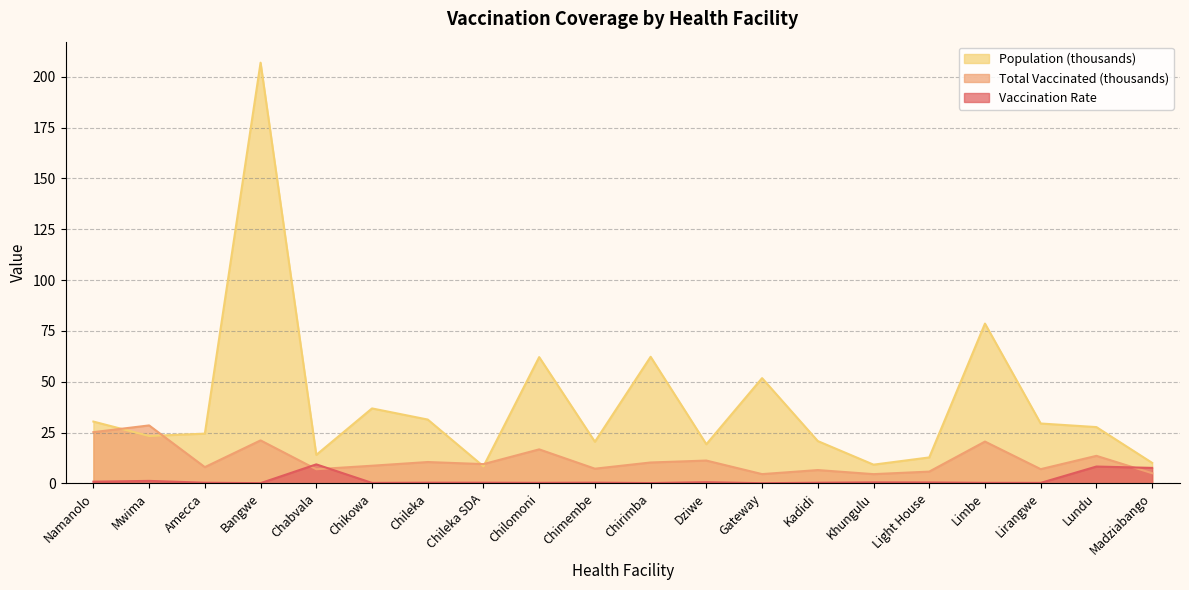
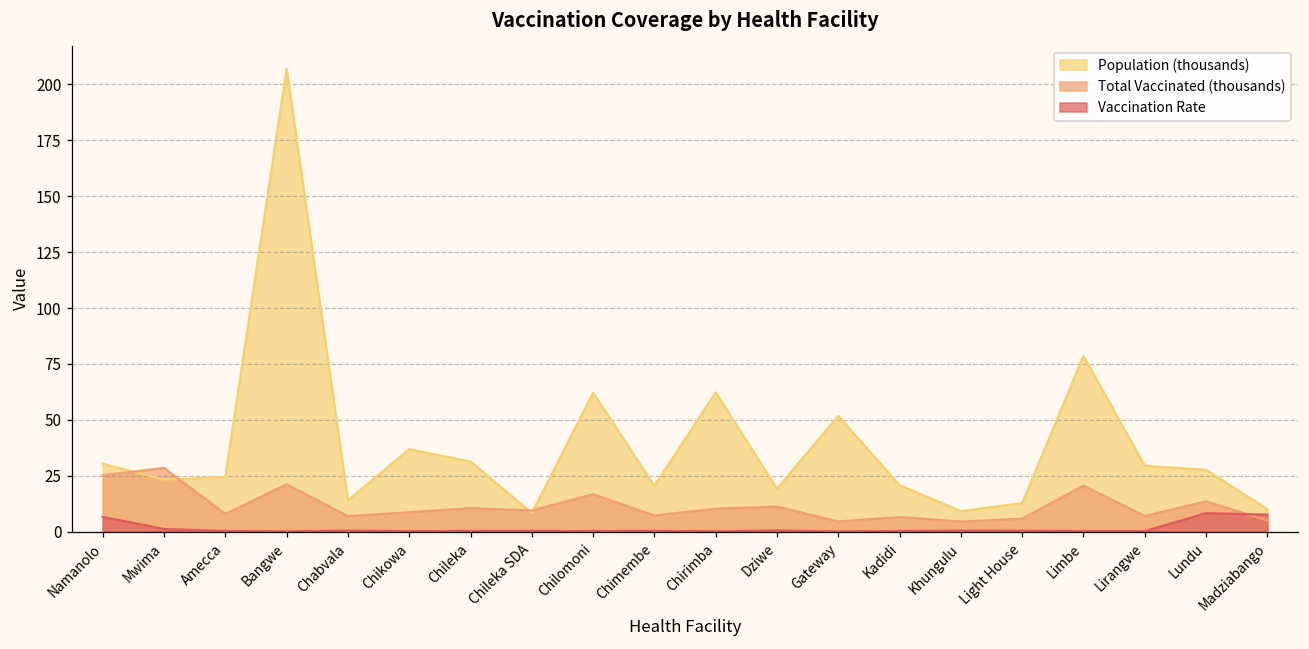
  {
    "Vaccination Rate": {
-     "Namanolo": 1,
+     "Namanolo": 7,
      "Mwima": 1,
      "Amecca": 0,
      "Bangwe": 0,
-     "Chabvala": 9,
+     "Chabvala": 0,
      "Chikowa": 0,
      "Chileka": 0,
      "Chileka SDA": 0,
      "Chilomoni": 0,
      "Chimembe": 0,
      "Chirimba": 0,
      "Dziwe": 1,
      "Gateway": 0,
      "Kadidi": 0,
      "Khungulu": 0,
      "Light House": 0,
      "Limbe": 0,
      "Lirangwe": 0,
      "Lundu": 8,
      "Madziabango": 8
    }
  }
